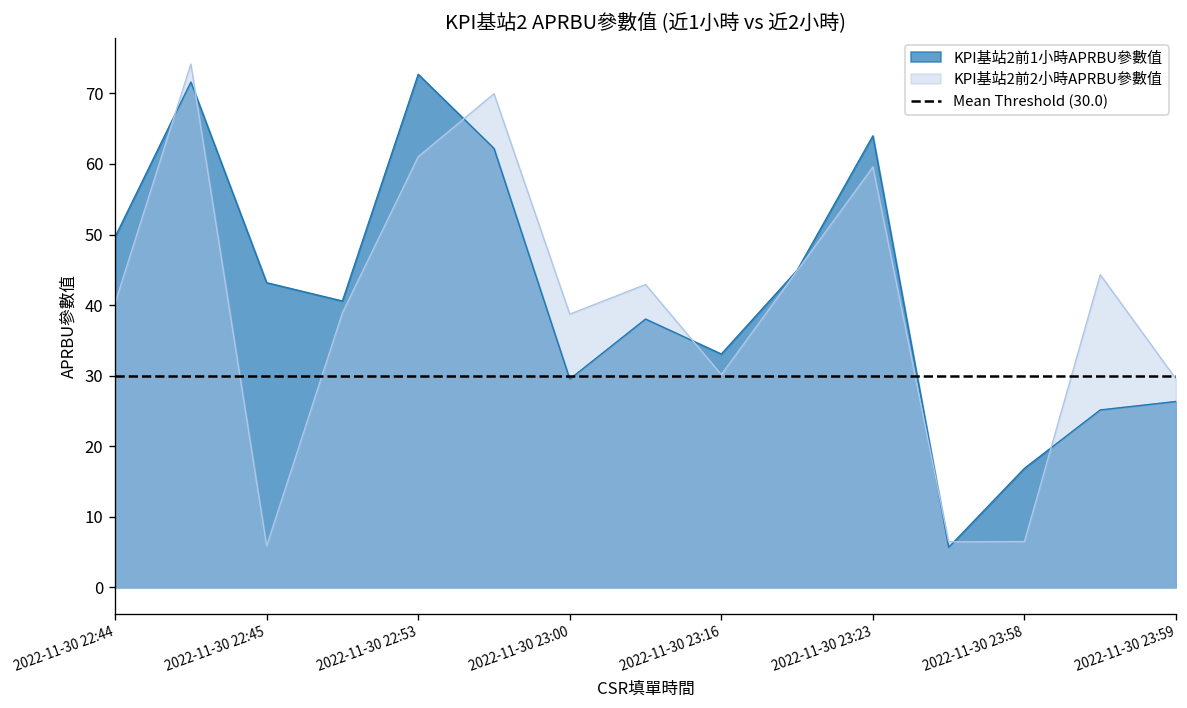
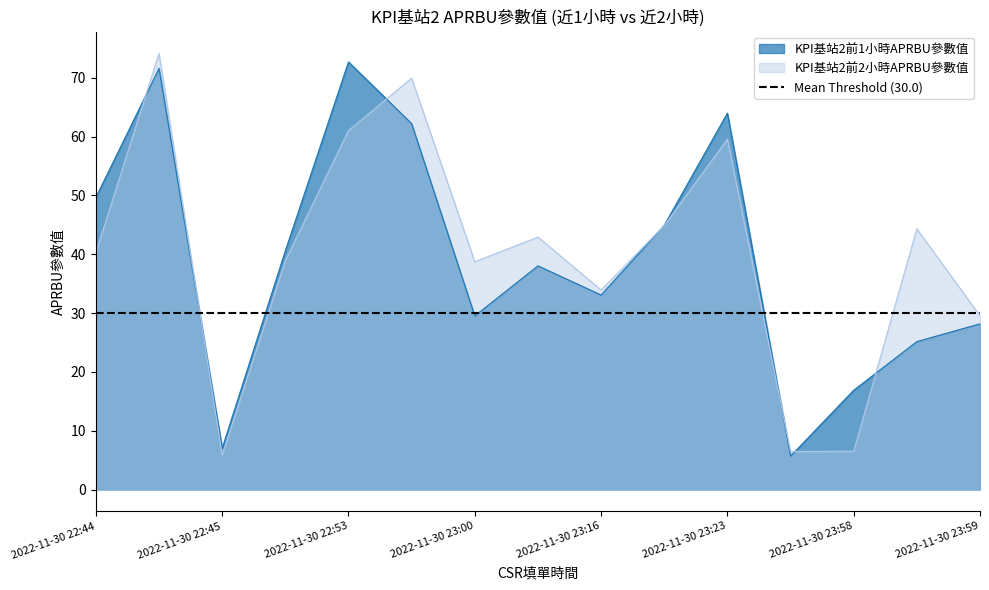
  {
    "KPI基站2前1小時APRBU參數值": {
      "2022-11-30 22:44": 50,
-     "2022-11-30 22:45": 43,
+     "2022-11-30 22:45": 7,
      "2022-11-30 22:53": 73,
      "2022-11-30 23:00": 30,
      "2022-11-30 23:16": 33,
      "2022-11-30 23:23": 64,
      "2022-11-30 23:58": 17,
-     "2022-11-30 23:59": 26
+     "2022-11-30 23:59": 28
    },
    "KPI基站2前2小時APRBU參數值": {
      "2022-11-30 22:44": 40,
      "2022-11-30 22:45": 6,
      "2022-11-30 22:53": 61,
      "2022-11-30 23:00": 39,
-     "2022-11-30 23:16": 30,
+     "2022-11-30 23:16": 34,
      "2022-11-30 23:23": 60,
      "2022-11-30 23:58": 7,
      "2022-11-30 23:59": 30
    }
  }
